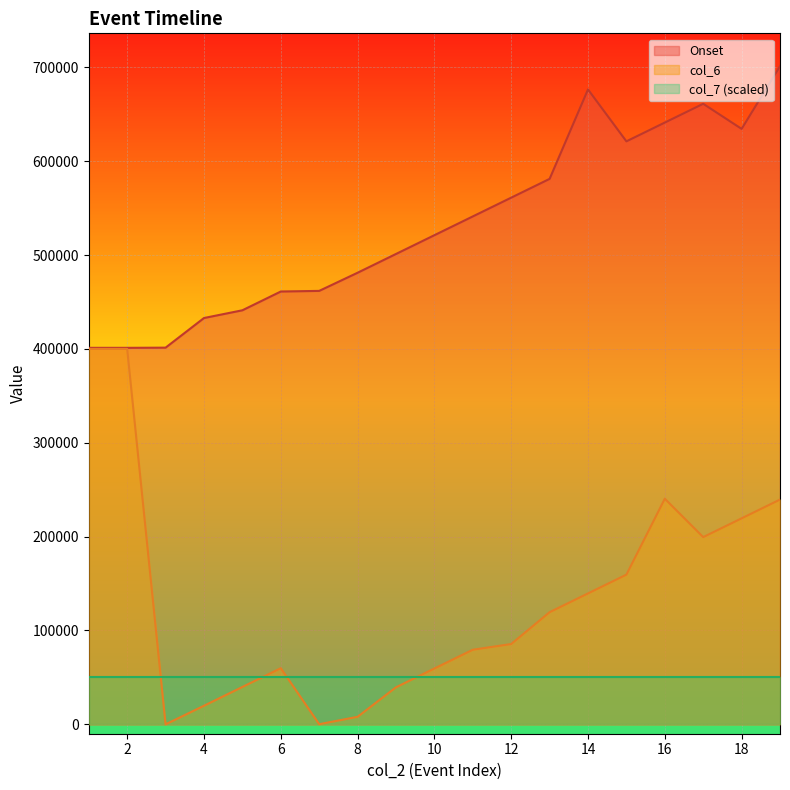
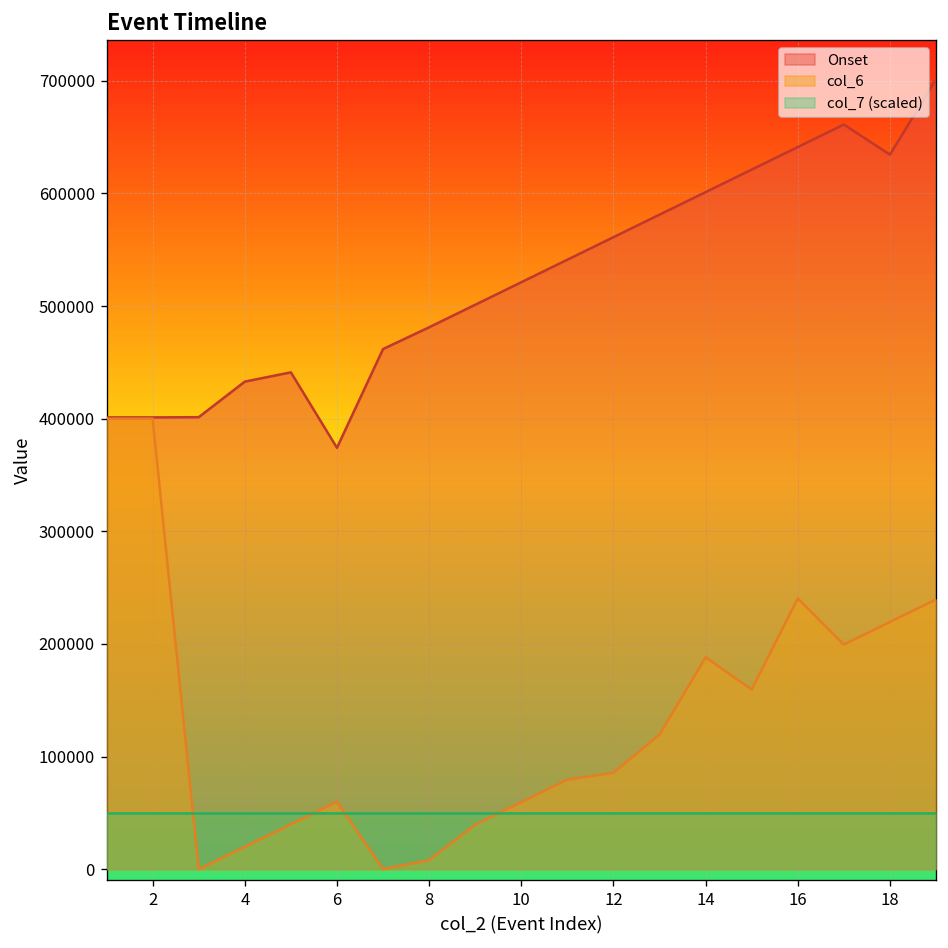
  {
    "Onset": {
      "4": 430000,
-     "6": 460000,
+     "6": 370000,
      "8": 480000,
      "10": 520000,
      "12": 560000,
-     "14": 680000,
+     "14": 600000,
      "16": 640000,
      "18": 630000
    },
    "col_6": {
      "4": 20000,
      "6": 60000,
      "8": 10000,
      "10": 60000,
      "12": 90000,
-     "14": 140000,
+     "14": 190000,
      "16": 240000,
      "18": 220000
    },
    "col_7 (scaled)": {
      "2": 50000,
      "4": 50000,
      "6": 50000,
      "8": 50000,
      "10": 50000,
      "12": 50000,
      "14": 50000,
      "16": 50000,
      "18": 50000
    }
  }
